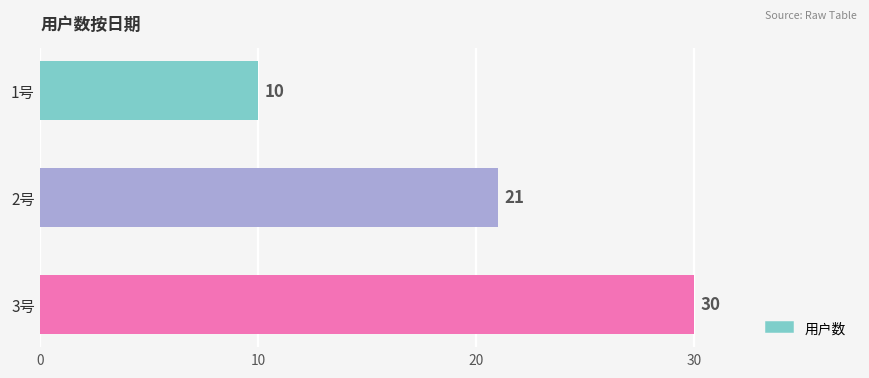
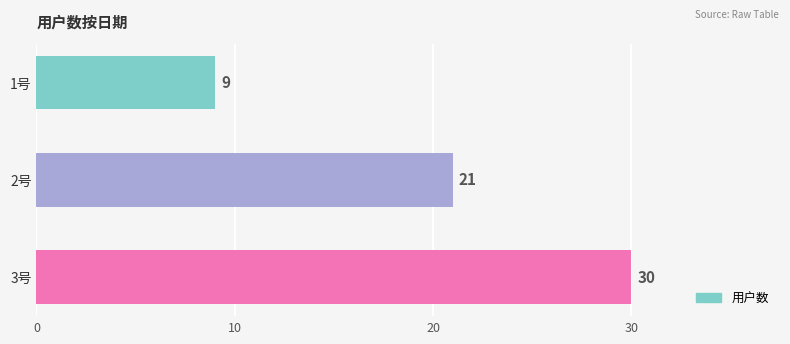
  {
-   "1号": 10,
+   "1号": 9,
    "2号": 21,
    "3号": 30
  }
